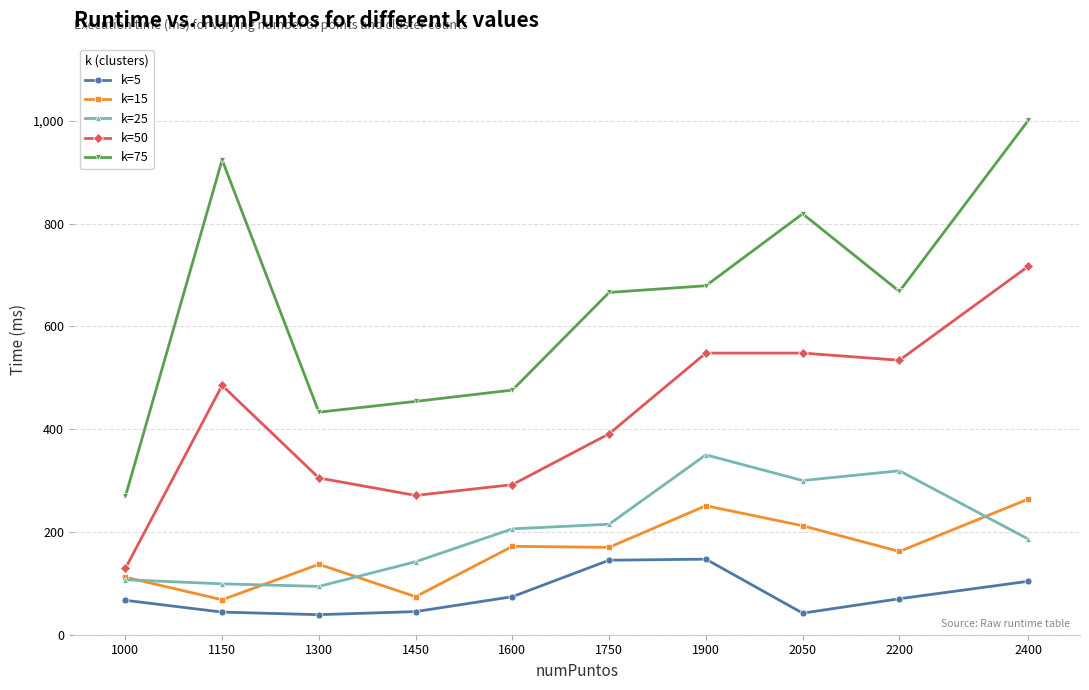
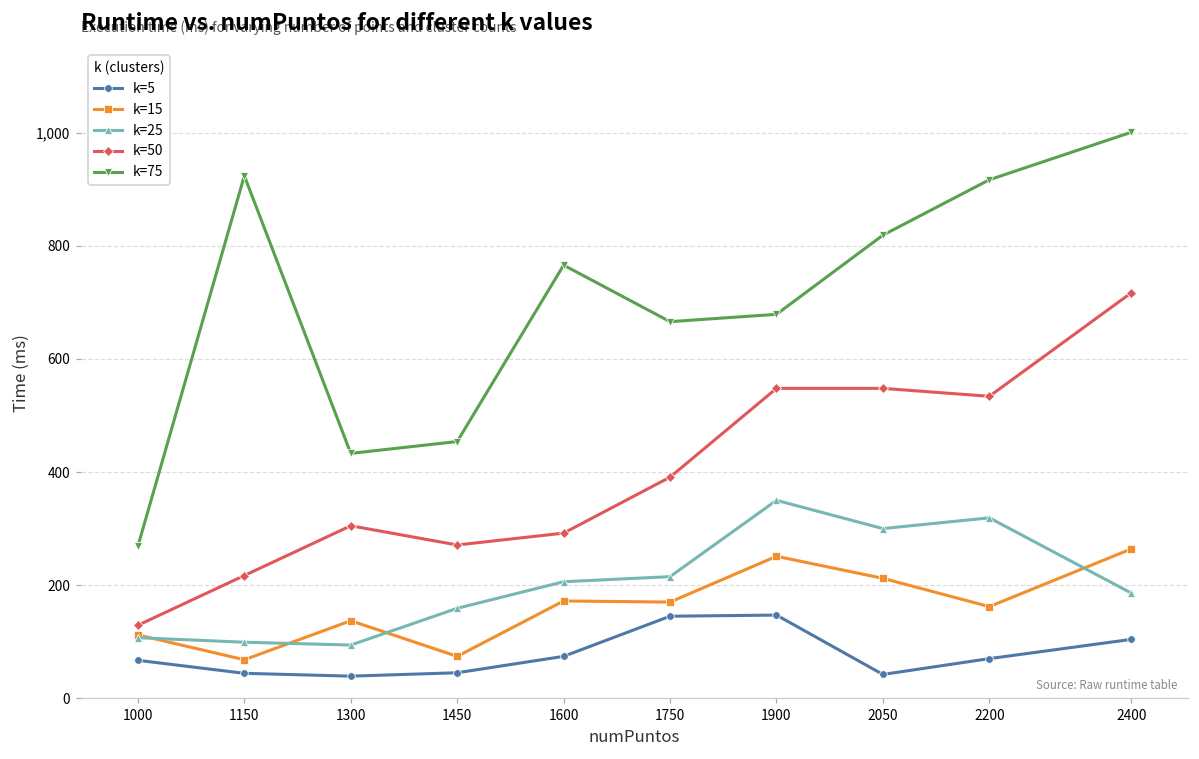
  {
    "k=5": {
      "1000": "70",
      "1150": "40",
      "1300": "40",
      "1450": "50",
      "1600": "70",
      "1750": "150",
      "1900": "150",
      "2050": "40",
      "2200": "70",
      "2400": "100"
    },
    "k=15": {
      "1150": "70",
      "1300": "140",
      "1450": "70",
      "1600": "170",
      "1750": "170",
      "1900": "250",
      "2050": "210",
      "2200": "160",
      "2400": "260"
    },
    "k=25": {
      "1150": "100",
      "1300": "90",
-     "1450": "140",
+     "1450": "160",
      "1600": "210",
      "1750": "220",
      "1900": "350",
      "2050": "300",
      "2200": "320",
      "2400": "190"
    },
    "k=50": {
      "1000": "130",
-     "1150": "490",
+     "1150": "220",
      "1300": "310",
      "1450": "270",
      "1600": "290",
      "1750": "390",
      "1900": "550",
      "2050": "550",
      "2200": "530",
      "2400": "720"
    },
    "k=75": {
      "1000": "270",
      "1150": "920",
      "1300": "430",
      "1450": "450",
-     "1600": "480",
+     "1600": "770",
      "1750": "670",
      "1900": "680",
      "2050": "820",
-     "2200": "670",
+     "2200": "920",
      "2400": "1,000"
    }
  }
